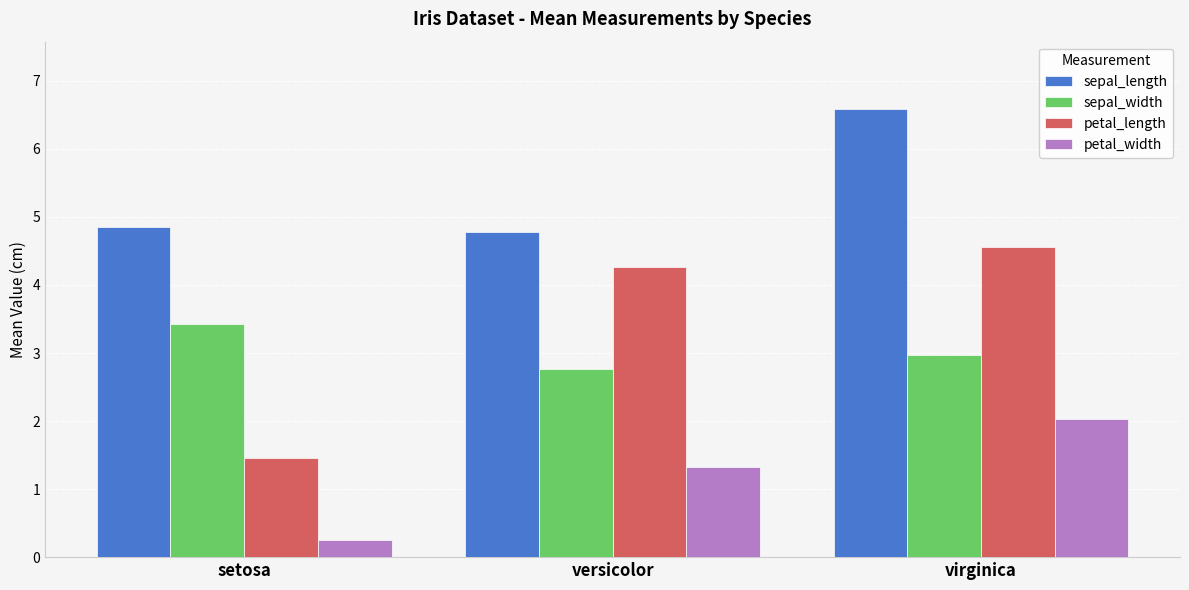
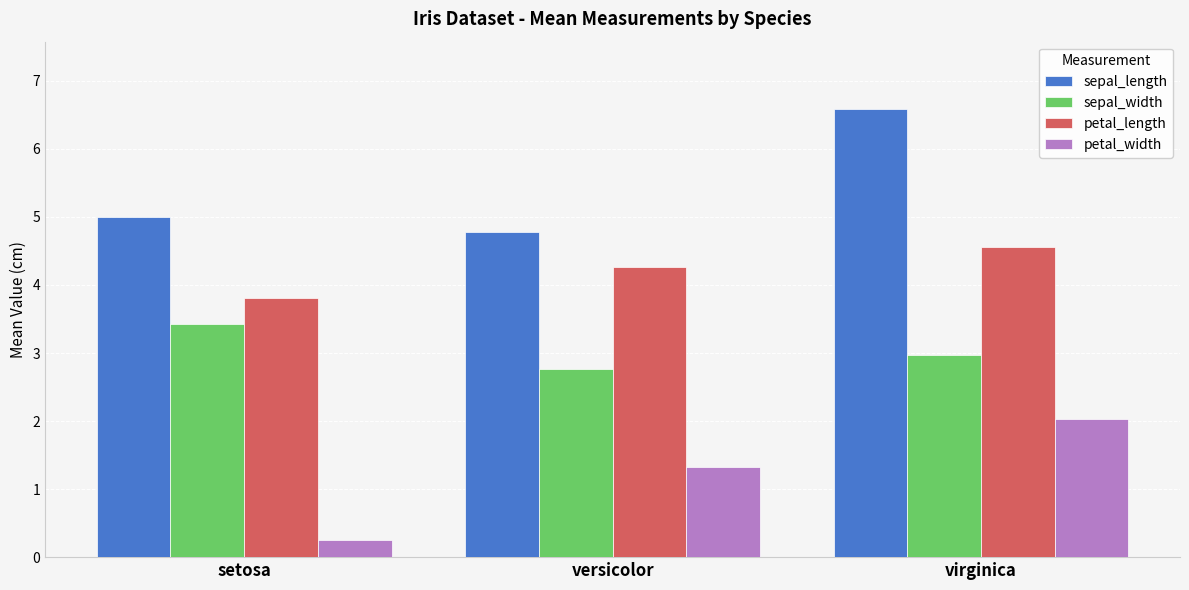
  {
    "sepal_length": {
-     "setosa": 4.9,
+     "setosa": 5.0,
      "versicolor": 4.8,
      "virginica": 6.6
    },
    "sepal_width": {
      "setosa": 3.4,
      "versicolor": 2.8,
      "virginica": 3.0
    },
    "petal_length": {
-     "setosa": 1.5,
+     "setosa": 3.8,
      "versicolor": 4.3,
      "virginica": 4.6
    },
    "petal_width": {
      "setosa": 0.2,
      "versicolor": 1.3,
      "virginica": 2.0
    }
  }
